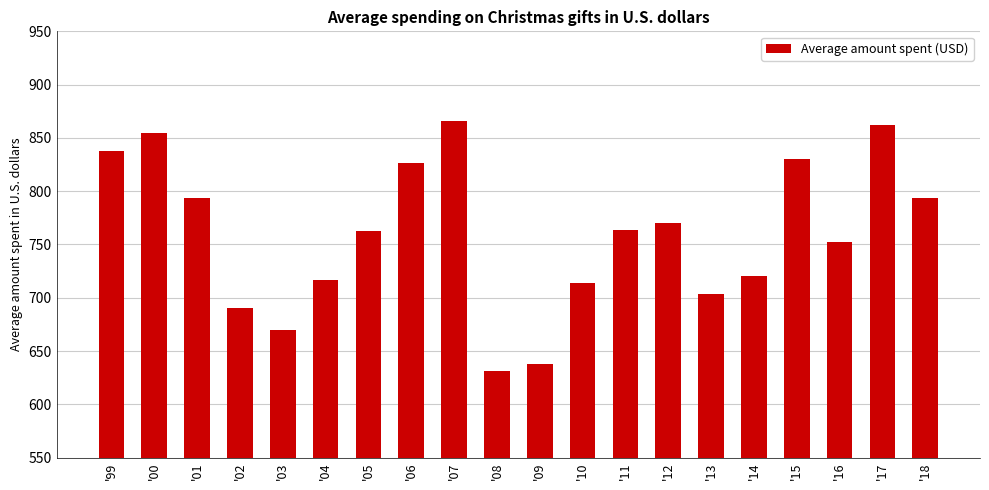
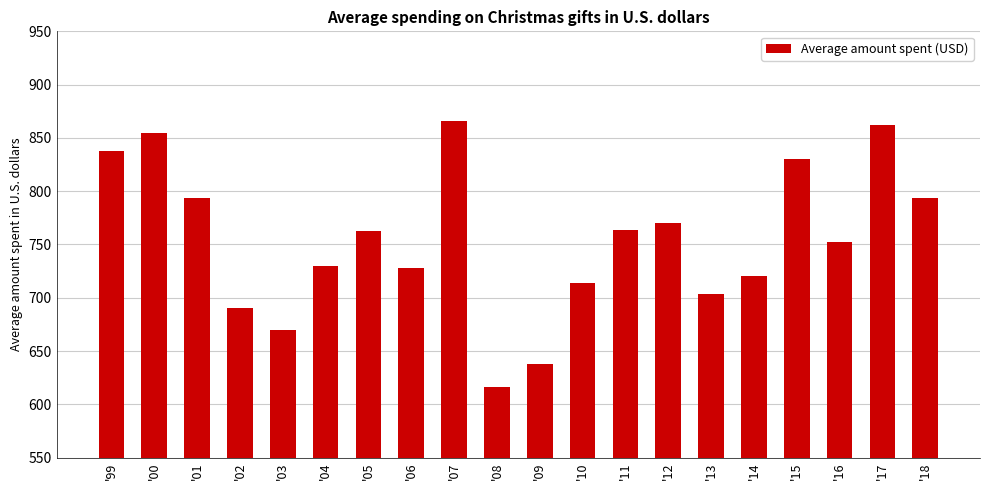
  {
    "'99": 838,
    "'00": 855,
    "'01": 794,
    "'02": 690,
    "'03": 670,
-   "'04": 717,
+   "'04": 730,
    "'05": 763,
-   "'06": 826,
+   "'06": 728,
    "'07": 866,
-   "'08": 631,
+   "'08": 616,
    "'09": 638,
    "'10": 714,
    "'11": 764,
    "'12": 770,
    "'13": 704,
    "'14": 720,
    "'15": 830,
    "'16": 752,
    "'17": 862,
    "'18": 794
  }
